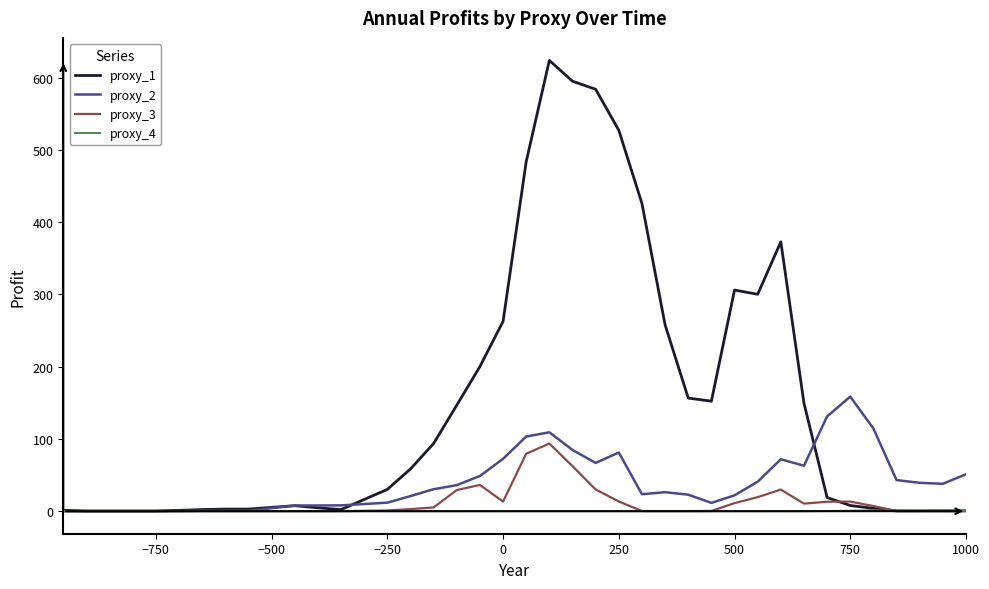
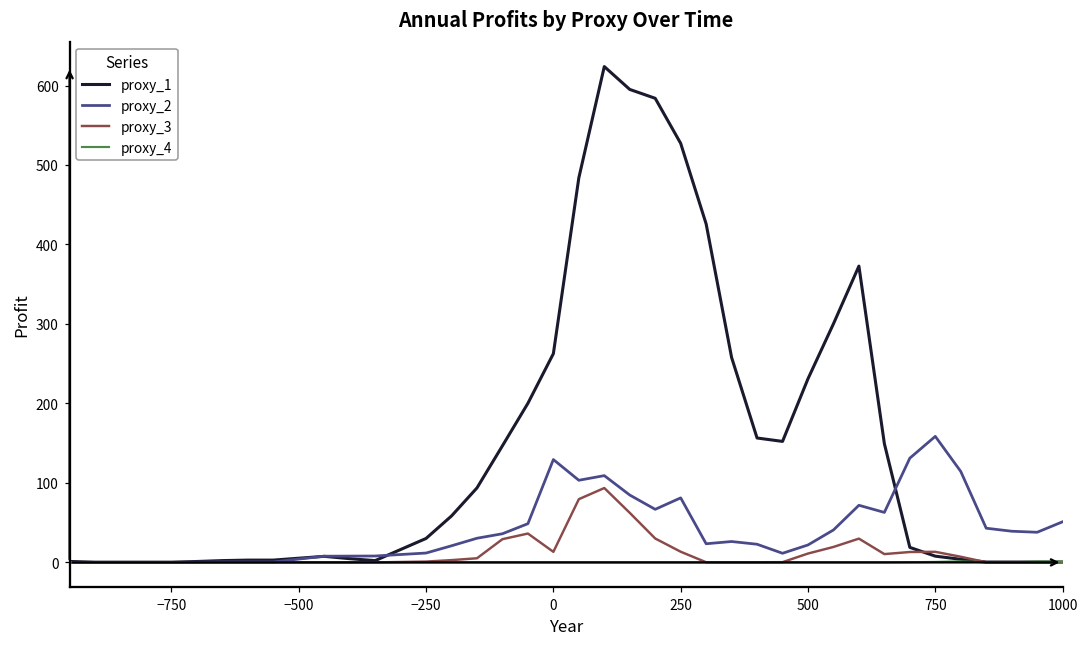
  {
    "proxy_1": {
      "−250": 30,
      "0": 260,
      "250": 530,
-     "500": 310,
+     "500": 230,
      "750": 10
    },
    "proxy_2": {
      "−250": 10,
-     "0": 70,
+     "0": 130,
      "250": 80,
      "500": 20,
      "750": 160,
      "1000": 50
    },
    "proxy_3": {
      "0": 10,
      "250": 10,
      "500": 10,
      "750": 10
    },
    "proxy_4": {
      "0": 0,
      "250": 0,
      "500": 0,
      "750": 0
    }
  }
